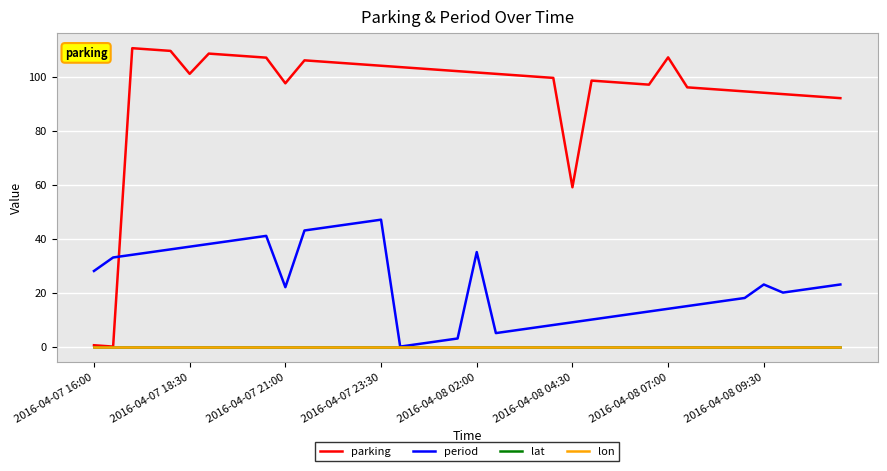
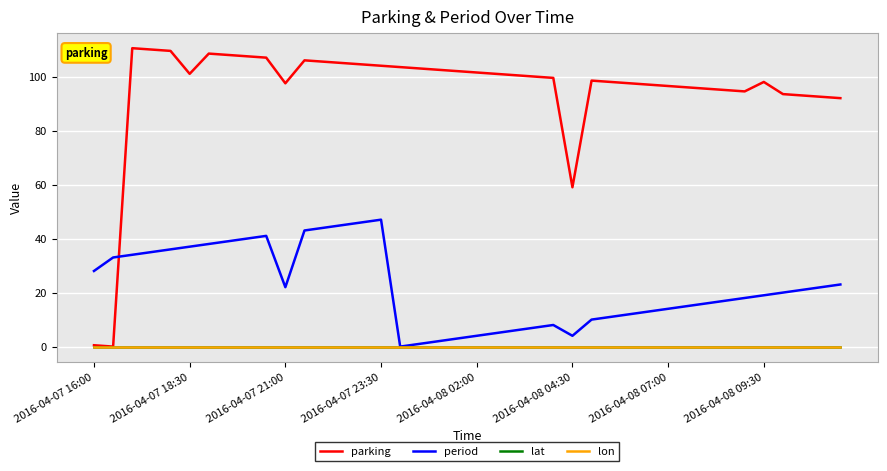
  {
    "parking": {
      "2016-04-07 18:30": 101,
      "2016-04-07 21:00": 98,
      "2016-04-07 23:30": 104,
      "2016-04-08 02:00": 102,
      "2016-04-08 04:30": 59,
-     "2016-04-08 07:00": 107,
-     "2016-04-08 09:30": 94
+     "2016-04-08 07:00": 97,
+     "2016-04-08 09:30": 98
    },
    "period": {
      "2016-04-07 16:00": 28,
      "2016-04-07 18:30": 37,
      "2016-04-07 21:00": 22,
      "2016-04-07 23:30": 47,
-     "2016-04-08 02:00": 35,
-     "2016-04-08 04:30": 9,
+     "2016-04-08 02:00": 4,
+     "2016-04-08 04:30": 4,
      "2016-04-08 07:00": 14,
-     "2016-04-08 09:30": 23
+     "2016-04-08 09:30": 19
    },
    "lon": {
      "2016-04-07 18:30": 0,
      "2016-04-07 21:00": 0,
      "2016-04-07 23:30": 0,
      "2016-04-08 02:00": 0,
      "2016-04-08 04:30": 0,
      "2016-04-08 07:00": 0,
      "2016-04-08 09:30": 0
    }
  }
